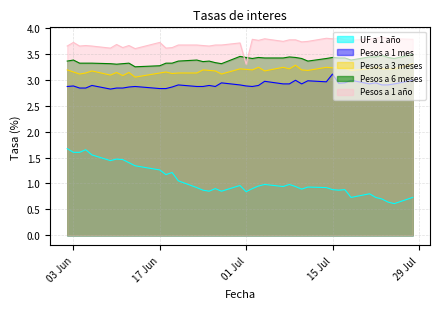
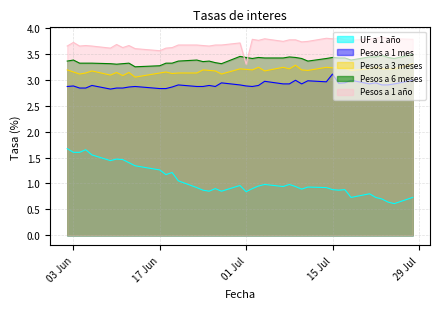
  {
    "UF a 1 año": {
      "03 Jun": 1.6,
      "17 Jun": 1.3,
      "01 Jul": 0.8,
      "15 Jul": 0.9
    },
    "Pesos a 1 mes": {
      "03 Jun": 2.9,
      "17 Jun": 2.8,
      "01 Jul": 2.9,
      "15 Jul": 3.1
    },
    "Pesos a 3 meses": {
      "03 Jun": 3.2,
      "17 Jun": 3.1,
      "01 Jul": 3.2,
      "15 Jul": 3.2
    },
    "Pesos a 6 meses": {
      "03 Jun": 3.4,
      "17 Jun": 3.3,
      "01 Jul": 3.4,
      "15 Jul": 3.4
    },
    "Pesos a 1 año": {
      "03 Jun": 3.7,
-     "17 Jun": 3.7,
+     "17 Jun": 3.6,
      "01 Jul": 3.3,
      "15 Jul": 3.8
    }
  }
